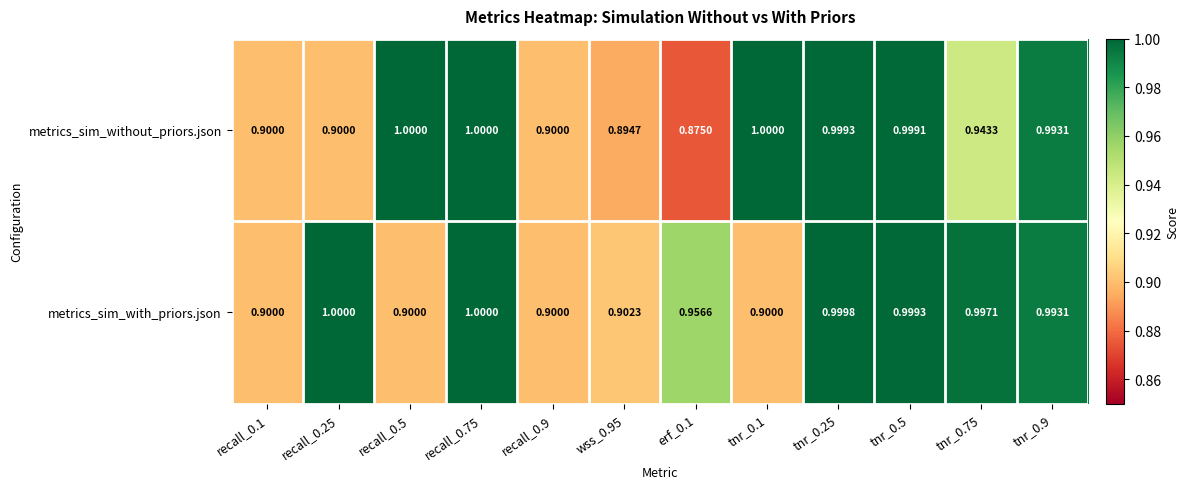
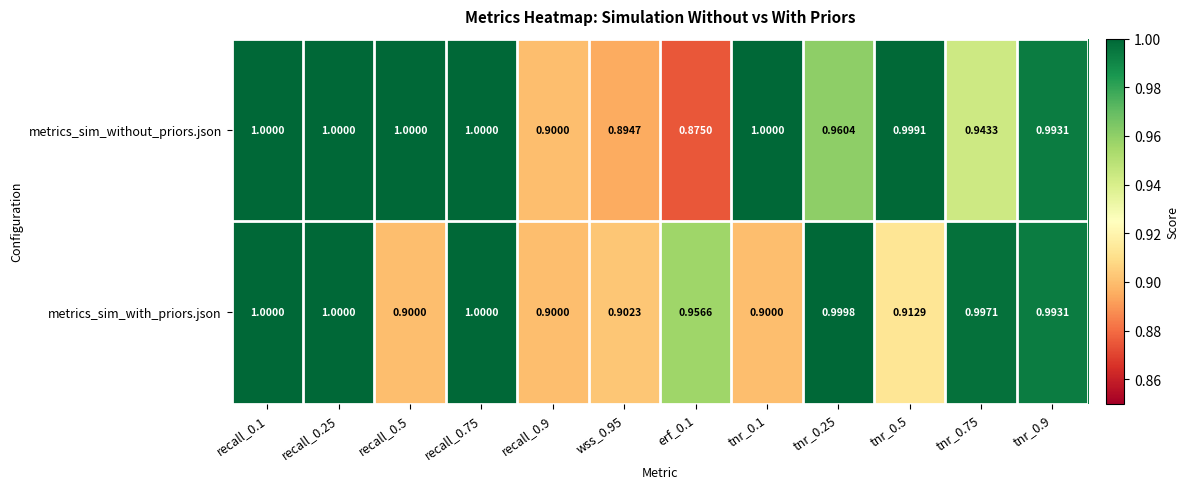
  {
    "metrics_sim_without_priors.json": {
-     "recall_0.1": 0.9000,
-     "recall_0.25": 0.9000,
+     "recall_0.1": 1.0000,
+     "recall_0.25": 1.0000,
      "recall_0.5": 1.0000,
      "recall_0.75": 1.0000,
      "recall_0.9": 0.9000,
      "wss_0.95": 0.8947,
      "erf_0.1": 0.8750,
      "tnr_0.1": 1.0000,
-     "tnr_0.25": 0.9993,
+     "tnr_0.25": 0.9604,
      "tnr_0.5": 0.9991,
      "tnr_0.75": 0.9433,
      "tnr_0.9": 0.9931
    },
    "metrics_sim_with_priors.json": {
-     "recall_0.1": 0.9000,
+     "recall_0.1": 1.0000,
      "recall_0.25": 1.0000,
      "recall_0.5": 0.9000,
      "recall_0.75": 1.0000,
      "recall_0.9": 0.9000,
      "wss_0.95": 0.9023,
      "erf_0.1": 0.9566,
      "tnr_0.1": 0.9000,
      "tnr_0.25": 0.9998,
-     "tnr_0.5": 0.9993,
+     "tnr_0.5": 0.9129,
      "tnr_0.75": 0.9971,
      "tnr_0.9": 0.9931
    }
  }
